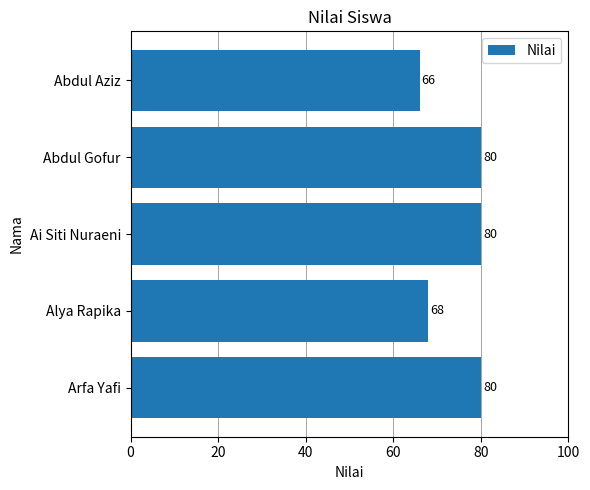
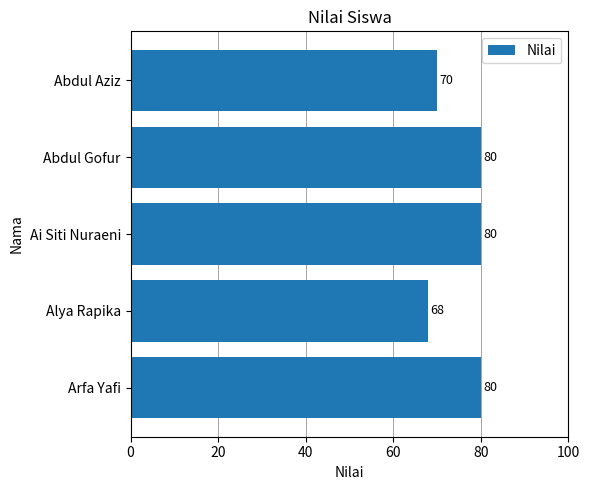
  {
-   "Abdul Aziz": 66,
+   "Abdul Aziz": 70,
    "Abdul Gofur": 80,
    "Ai Siti Nuraeni": 80,
    "Alya Rapika": 68,
    "Arfa Yafi": 80
  }
